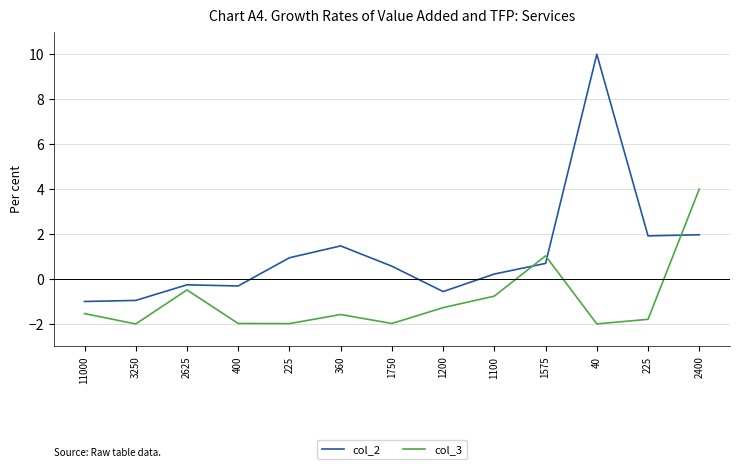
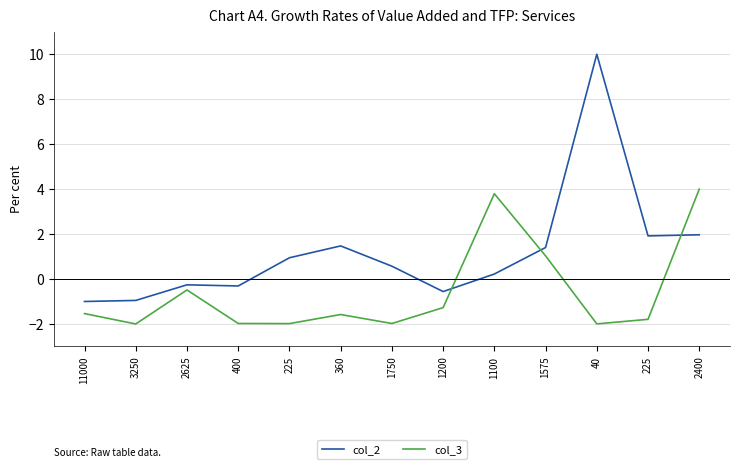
  {
    "col_2": {
      "11000": -1.0,
      "3250": -1.0,
      "2625": -0.3,
      "400": -0.3,
      "360": 1.5,
      "1750": 0.6,
      "1200": -0.6,
      "1100": 0.2,
-     "1575": 0.7,
+     "1575": 1.4,
      "40": 10.0,
      "2400": 2.0
    },
    "col_3": {
      "11000": -1.5,
      "3250": -2.0,
      "2625": -0.5,
      "400": -2.0,
      "360": -1.6,
      "1750": -2.0,
      "1200": -1.3,
-     "1100": -0.8,
+     "1100": 3.8,
      "1575": 1.0,
      "40": -2.0,
      "2400": 4.0
    }
  }
